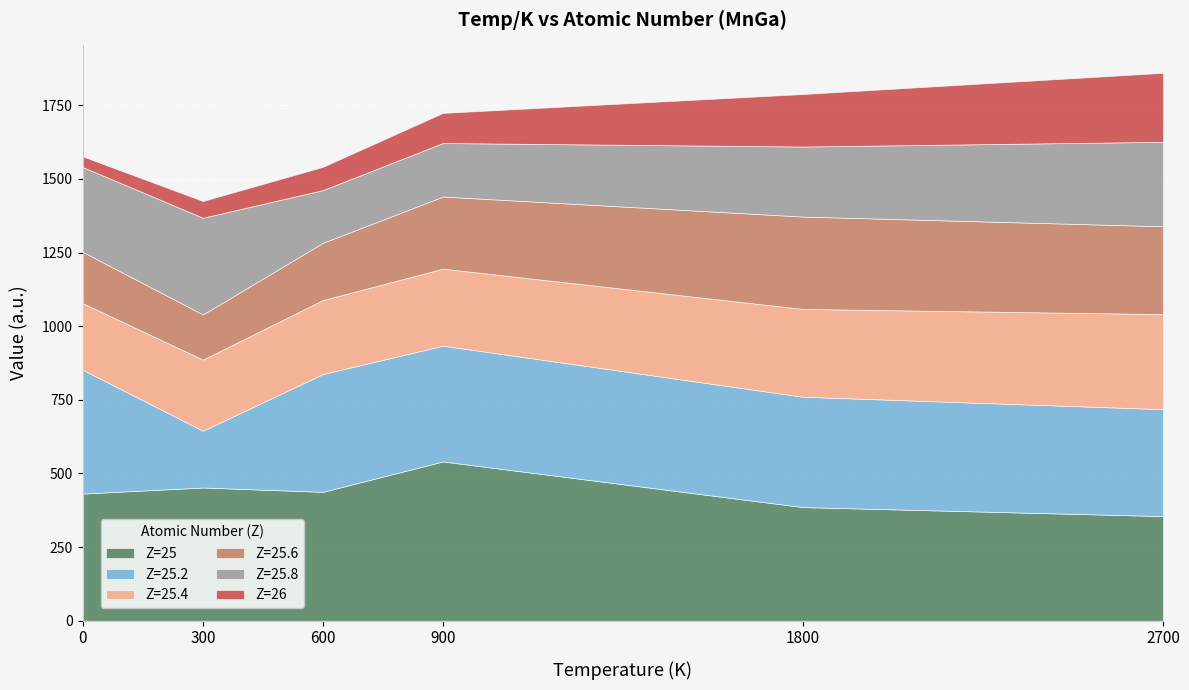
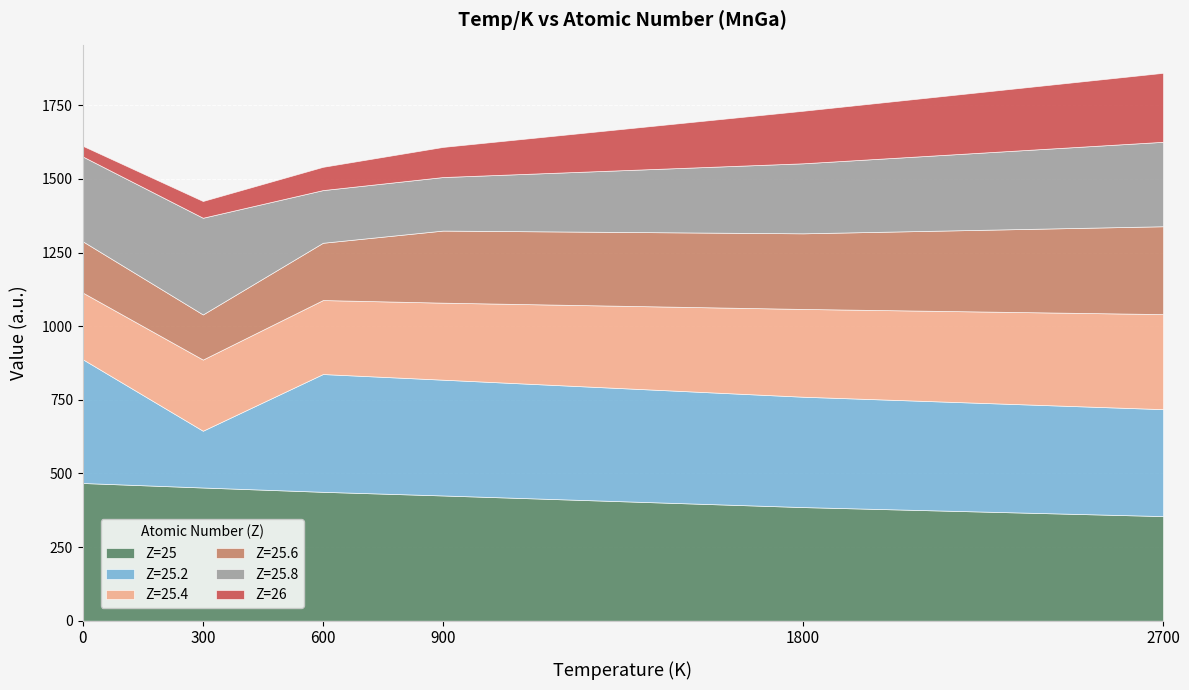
  {
    "Z=25": {
-     "0": 430,
+     "0": 470,
      "300": 450,
      "600": 440,
-     "900": 540,
+     "900": 430,
      "1800": 390,
      "2700": 360
    },
    "Z=25.2": {
      "0": 420,
      "300": 190,
      "600": 400,
      "900": 390,
      "1800": 370,
      "2700": 360
    },
    "Z=25.4": {
      "0": 230,
      "300": 240,
      "600": 250,
      "900": 260,
      "1800": 300,
      "2700": 320
    },
    "Z=25.6": {
      "0": 170,
      "300": 150,
      "600": 190,
      "900": 240,
-     "1800": 310,
+     "1800": 260,
      "2700": 300
    },
    "Z=25.8": {
      "0": 290,
      "300": 330,
      "600": 180,
      "900": 180,
      "1800": 240,
      "2700": 290
    },
    "Z=26": {
      "0": 40,
      "300": 60,
      "600": 80,
      "900": 100,
      "1800": 180,
      "2700": 230
    }
  }
